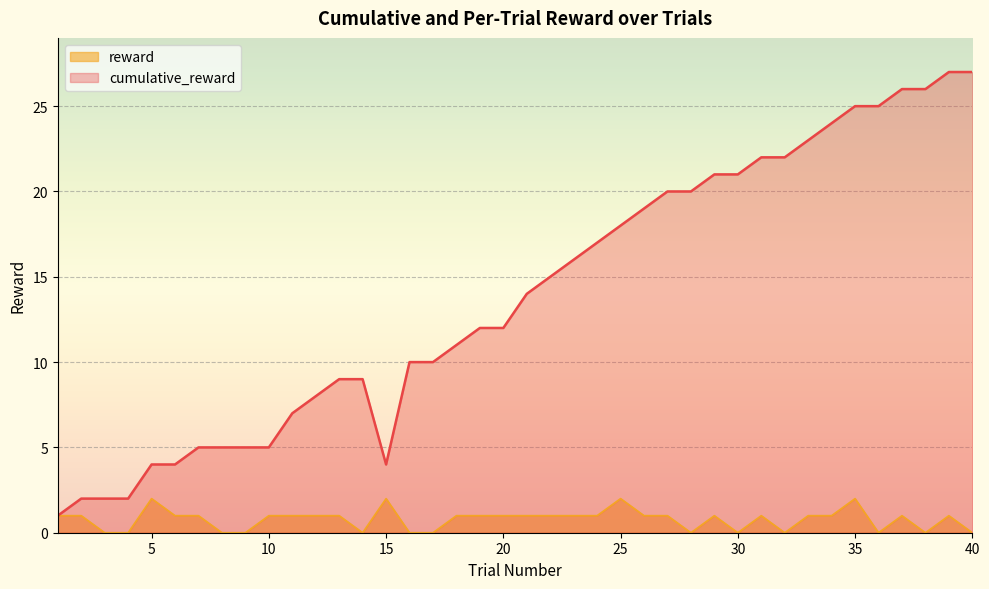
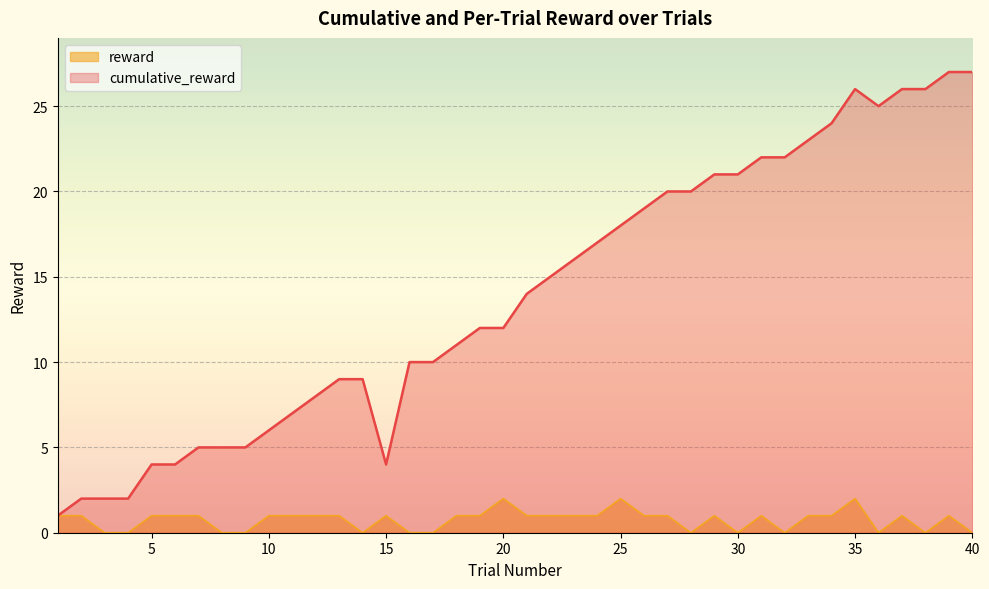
  {
    "reward": {
-     "5": 2,
+     "5": 1,
      "10": 1,
-     "15": 2,
-     "20": 1,
+     "15": 1,
+     "20": 2,
      "25": 2,
      "30": 0,
      "35": 2,
      "40": 0
    },
    "cumulative_reward": {
      "5": 4,
-     "10": 5,
+     "10": 6,
      "15": 4,
      "20": 12,
      "25": 18,
      "30": 21,
-     "35": 25,
+     "35": 26,
      "40": 27
    }
  }
